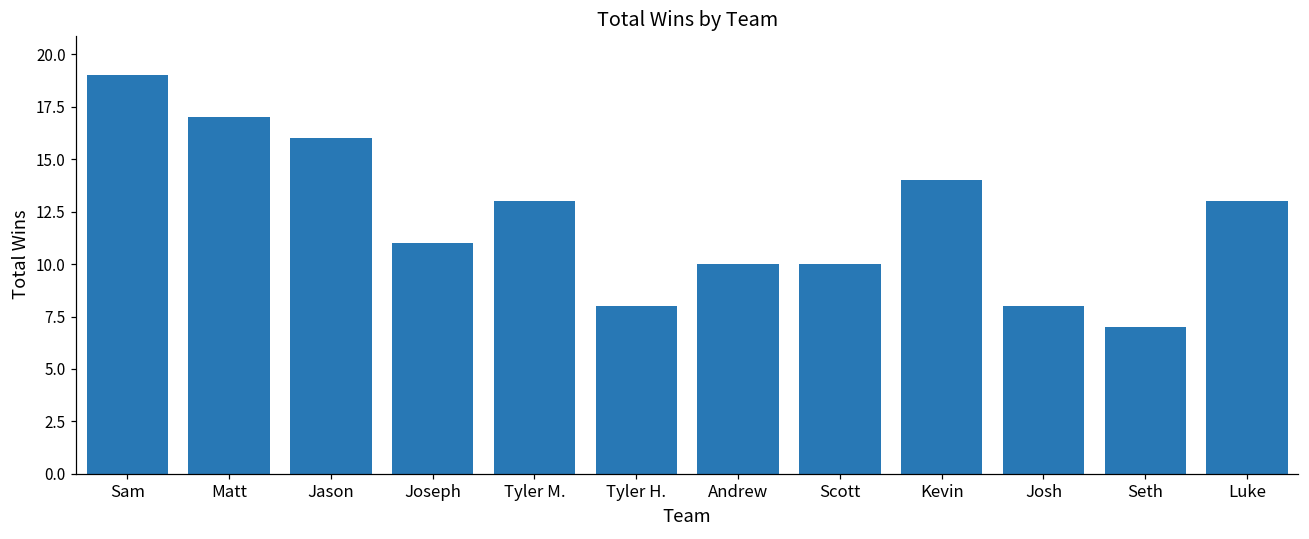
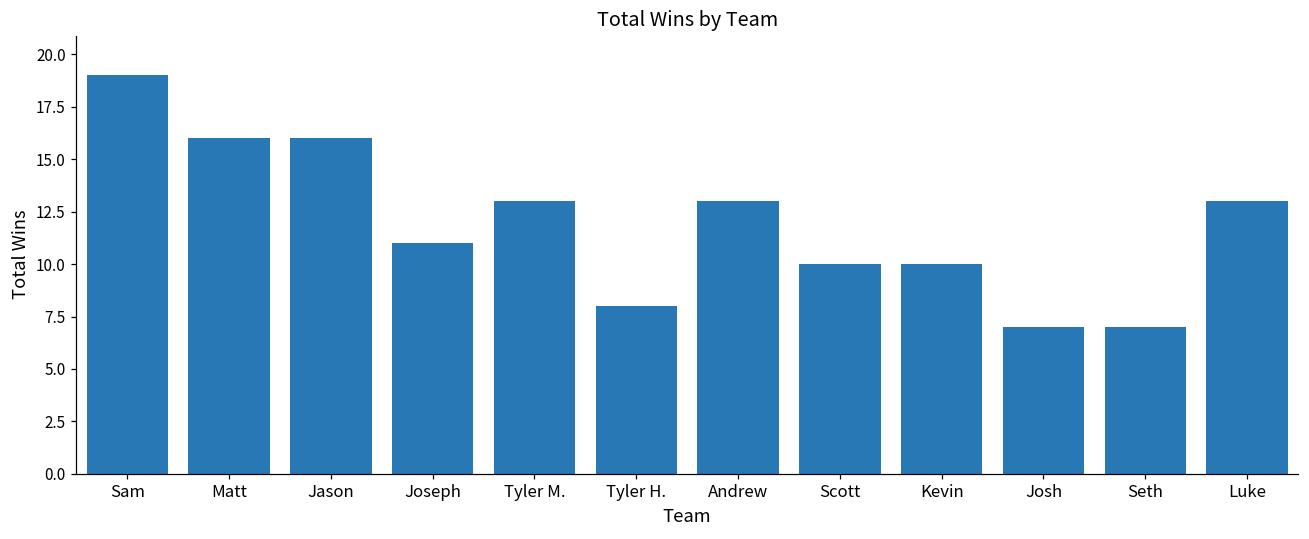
  {
    "Sam": 19,
-   "Matt": 17,
+   "Matt": 16,
    "Jason": 16,
    "Joseph": 11,
    "Tyler M.": 13,
    "Tyler H.": 8,
-   "Andrew": 10,
+   "Andrew": 13,
    "Scott": 10,
-   "Kevin": 14,
-   "Josh": 8,
+   "Kevin": 10,
+   "Josh": 7,
    "Seth": 7,
    "Luke": 13
  }
